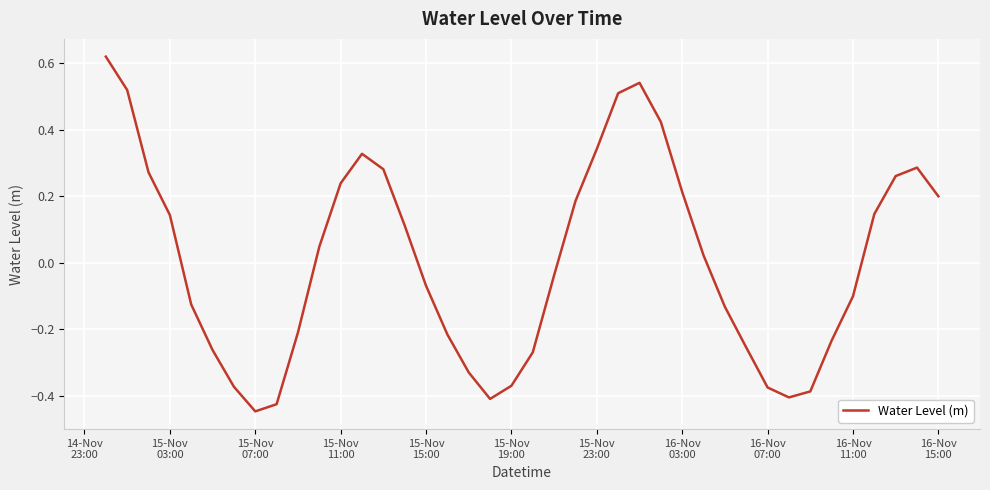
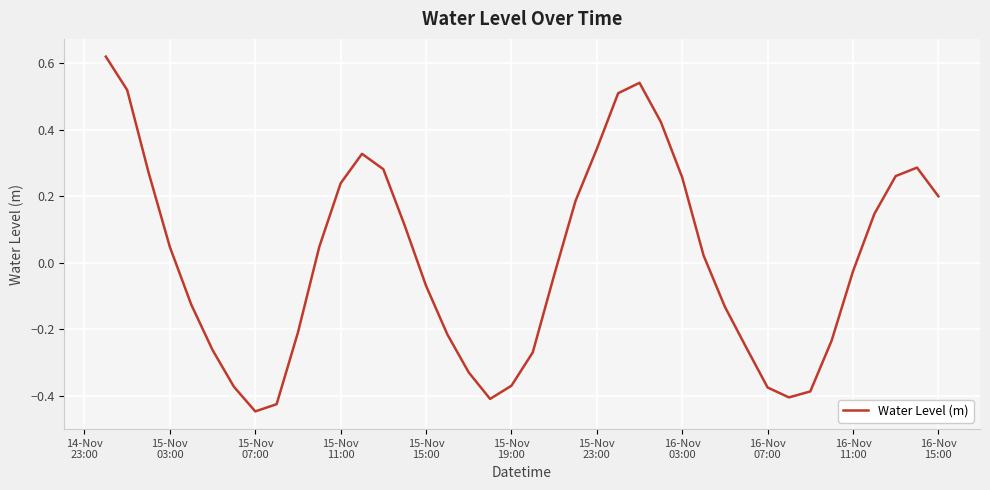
  {
-   "15-Nov 03:00": 0.14,
+   "15-Nov 03:00": 0.05,
    "15-Nov 07:00": -0.45,
    "15-Nov 11:00": 0.24,
    "15-Nov 15:00": -0.07,
    "15-Nov 19:00": -0.37,
    "15-Nov 23:00": 0.34,
-   "16-Nov 03:00": 0.21,
+   "16-Nov 03:00": 0.26,
    "16-Nov 07:00": -0.37,
-   "16-Nov 11:00": -0.10,
+   "16-Nov 11:00": -0.03,
    "16-Nov 15:00": 0.20
  }
